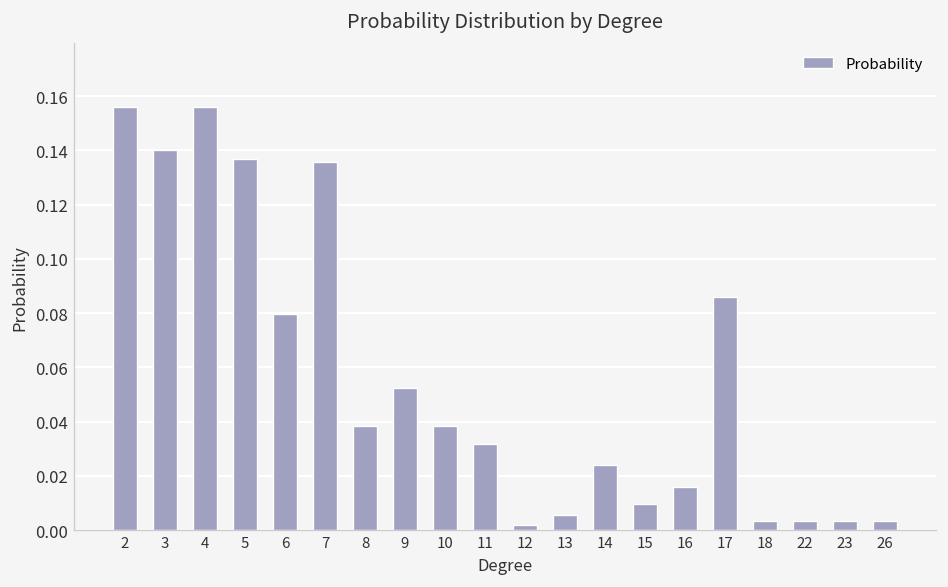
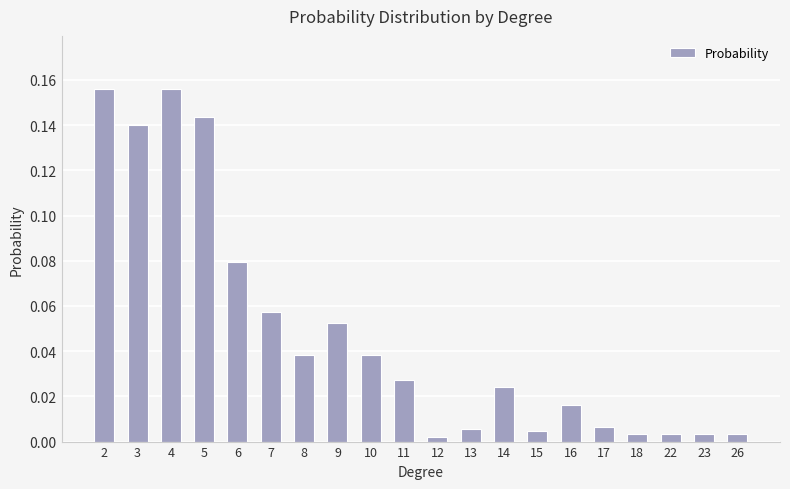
  {
    "2": 0.156,
    "3": 0.140,
    "4": 0.156,
-   "5": 0.137,
+   "5": 0.144,
    "6": 0.080,
-   "7": 0.136,
+   "7": 0.057,
    "8": 0.038,
    "9": 0.053,
    "10": 0.038,
-   "11": 0.032,
+   "11": 0.027,
    "12": 0.002,
    "13": 0.006,
    "14": 0.024,
-   "15": 0.010,
+   "15": 0.004,
    "16": 0.016,
-   "17": 0.086,
+   "17": 0.006,
    "18": 0.003,
    "22": 0.003,
    "23": 0.003,
    "26": 0.003
  }
